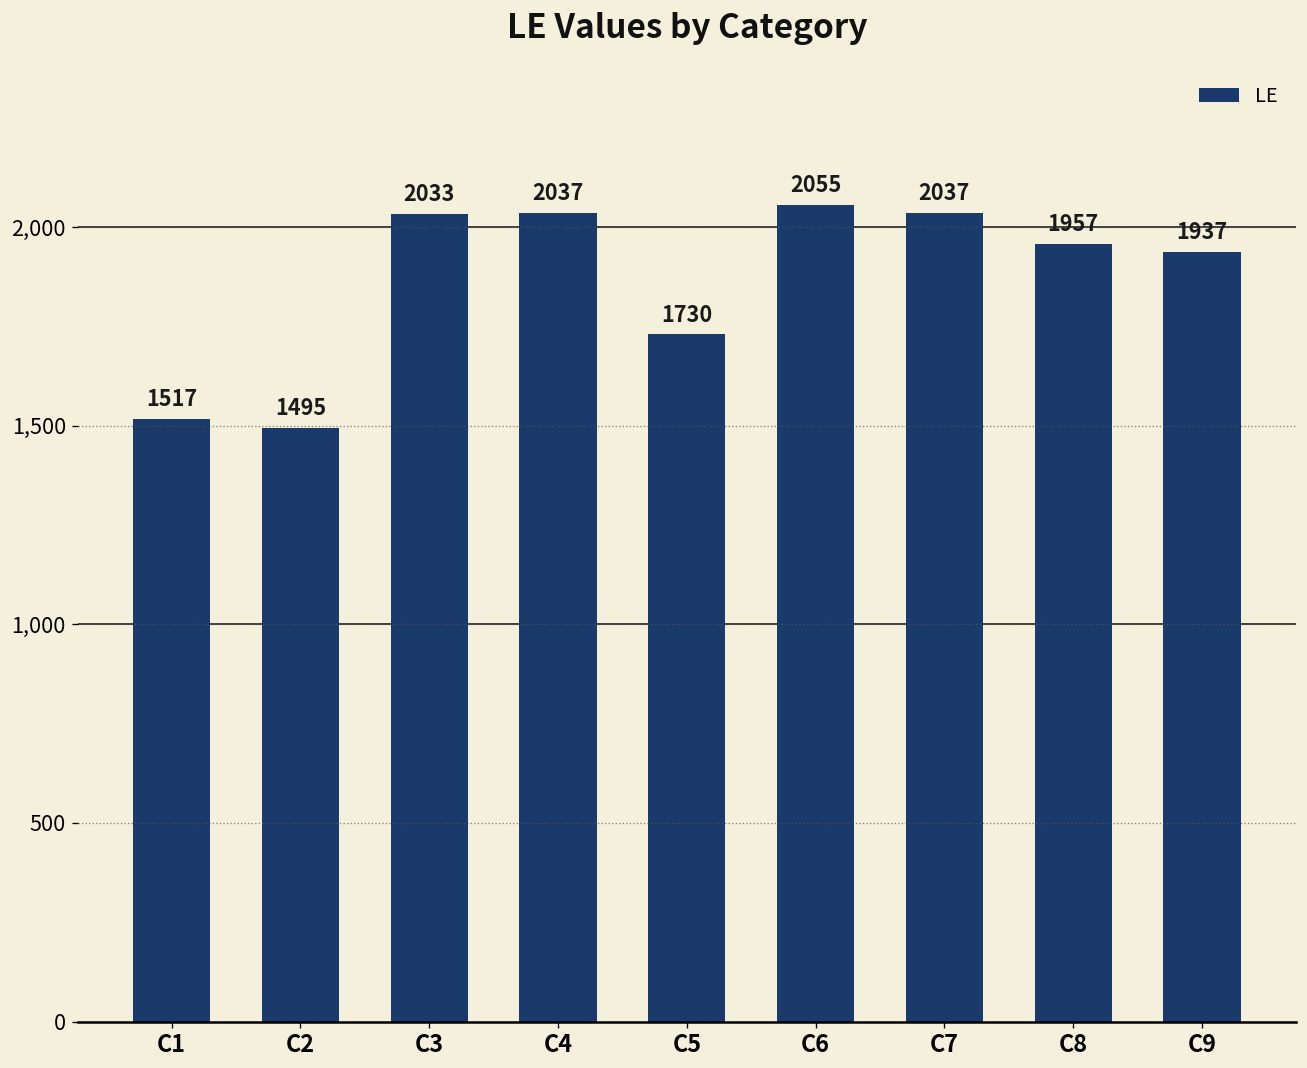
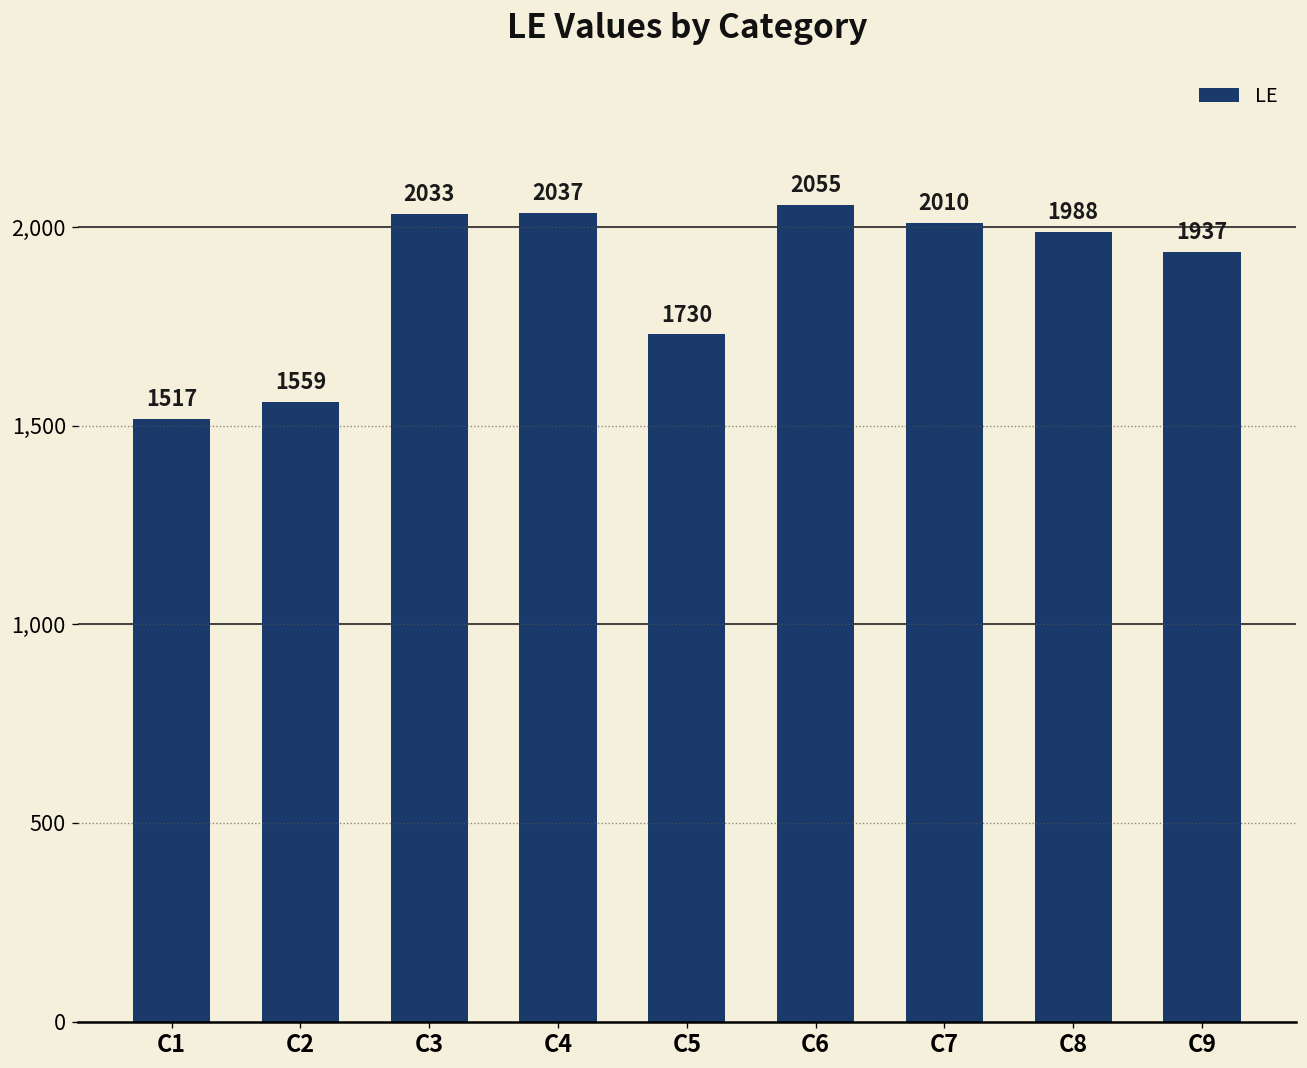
  {
    "C1": 1517,
-   "C2": 1495,
+   "C2": 1559,
    "C3": 2033,
    "C4": 2037,
    "C5": 1730,
    "C6": 2055,
-   "C7": 2037,
-   "C8": 1957,
+   "C7": 2010,
+   "C8": 1988,
    "C9": 1937
  }
